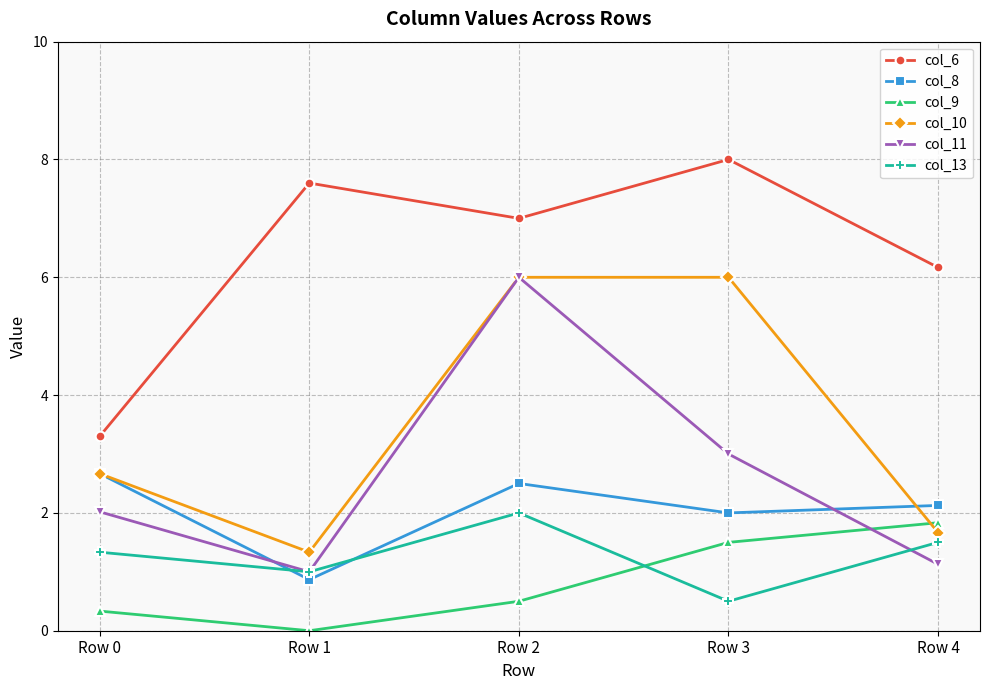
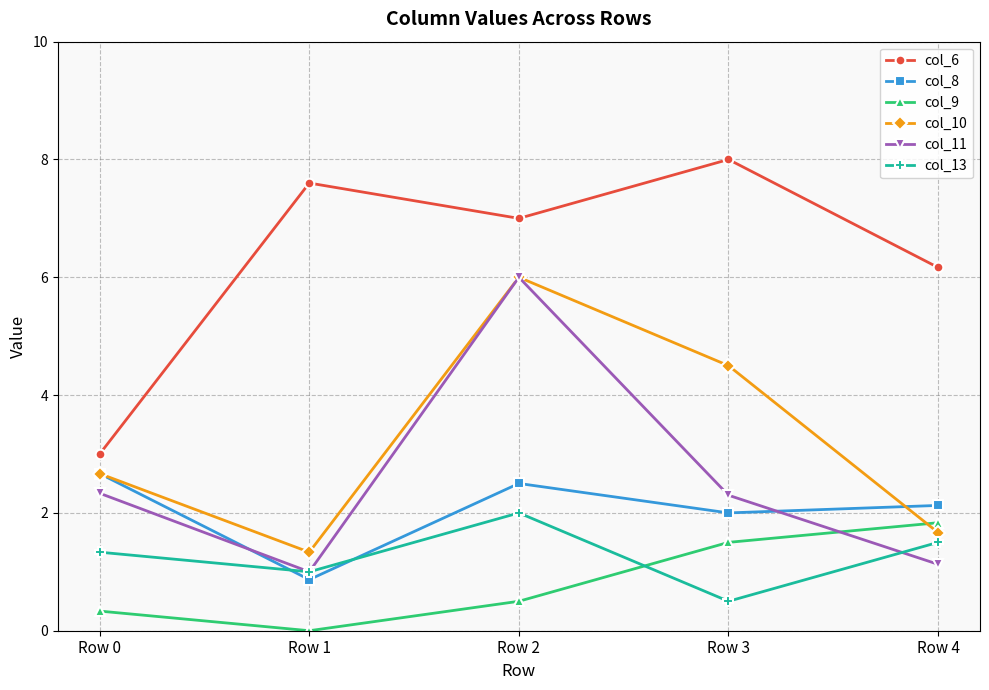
  {
    "col_6": {
-     "Row 0": 3.3,
+     "Row 0": 3.0,
      "Row 1": 7.6,
      "Row 2": 7.0,
      "Row 3": 8.0,
      "Row 4": 6.2
    },
    "col_8": {
      "Row 1": 0.9,
      "Row 2": 2.5,
      "Row 3": 2.0,
      "Row 4": 2.1
    },
    "col_10": {
      "Row 1": 1.3,
-     "Row 3": 6.0,
+     "Row 3": 4.5,
      "Row 4": 1.7
    },
    "col_11": {
-     "Row 0": 2.0,
-     "Row 3": 3.0,
+     "Row 0": 2.3,
+     "Row 3": 2.3,
      "Row 4": 1.1
    }
  }
